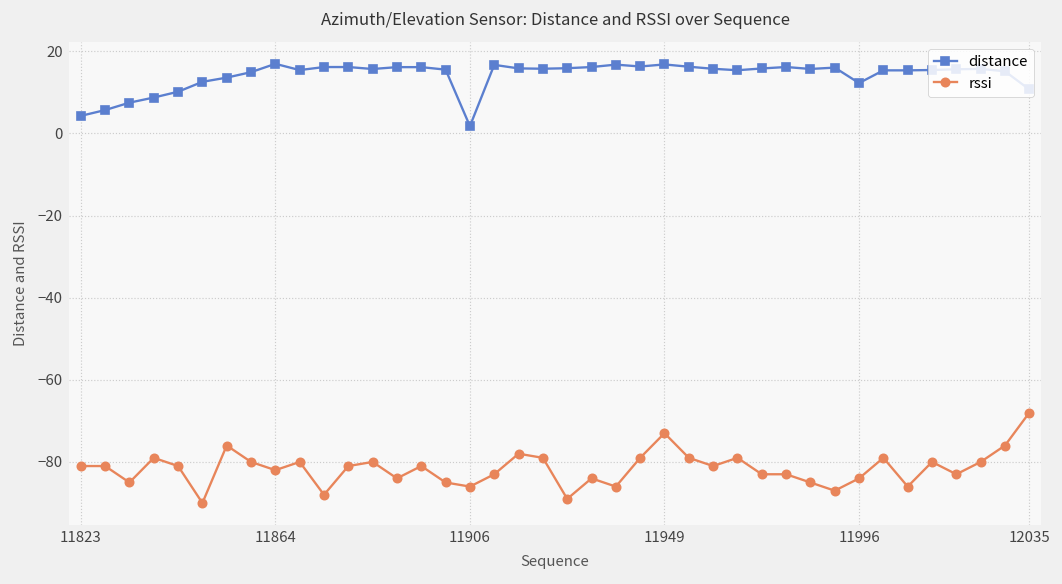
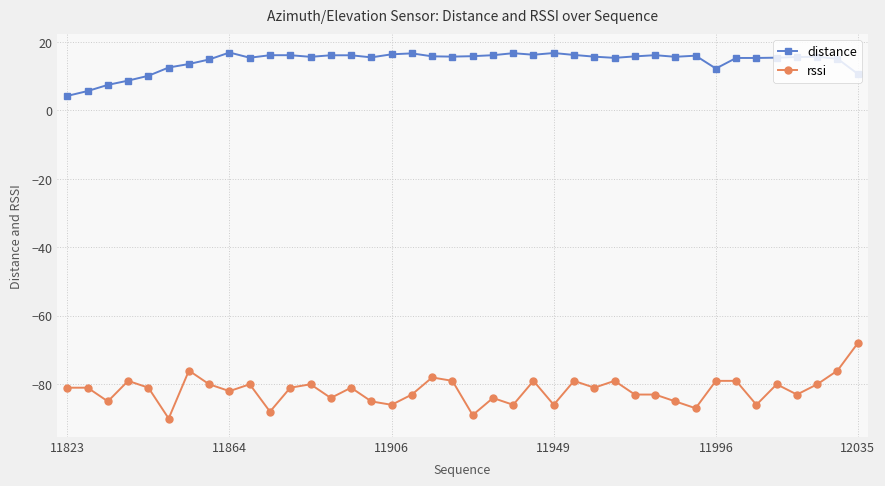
  {
    "distance": {
      "11823": 4,
      "11864": 17,
-     "11906": 2,
+     "11906": 16,
      "11949": 17,
      "11996": 12
    },
    "rssi": {
      "11823": -81,
      "11864": -82,
      "11906": -86,
-     "11949": -73,
-     "11996": -84,
+     "11949": -86,
+     "11996": -79,
      "12035": -68
    }
  }
